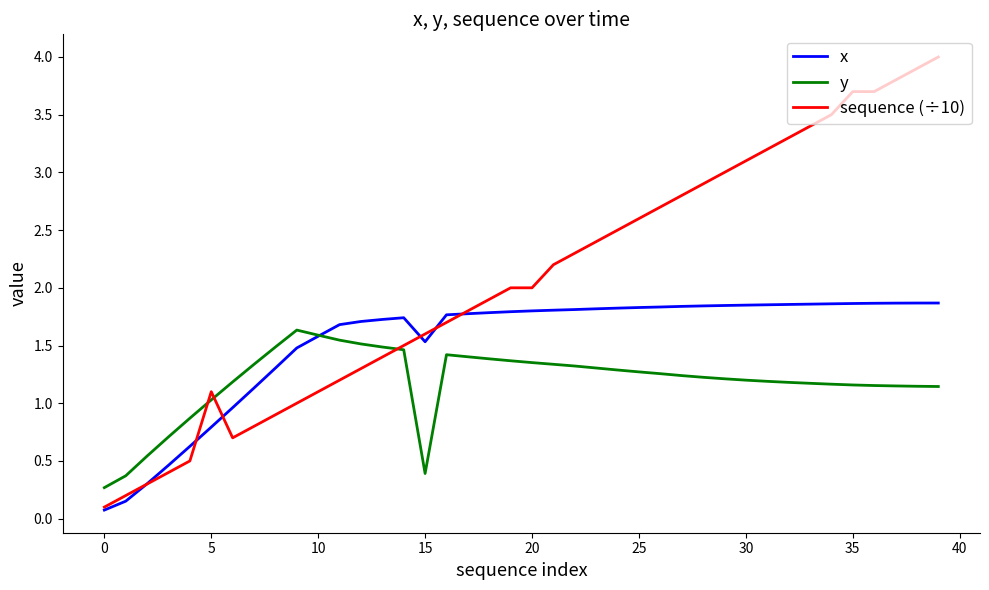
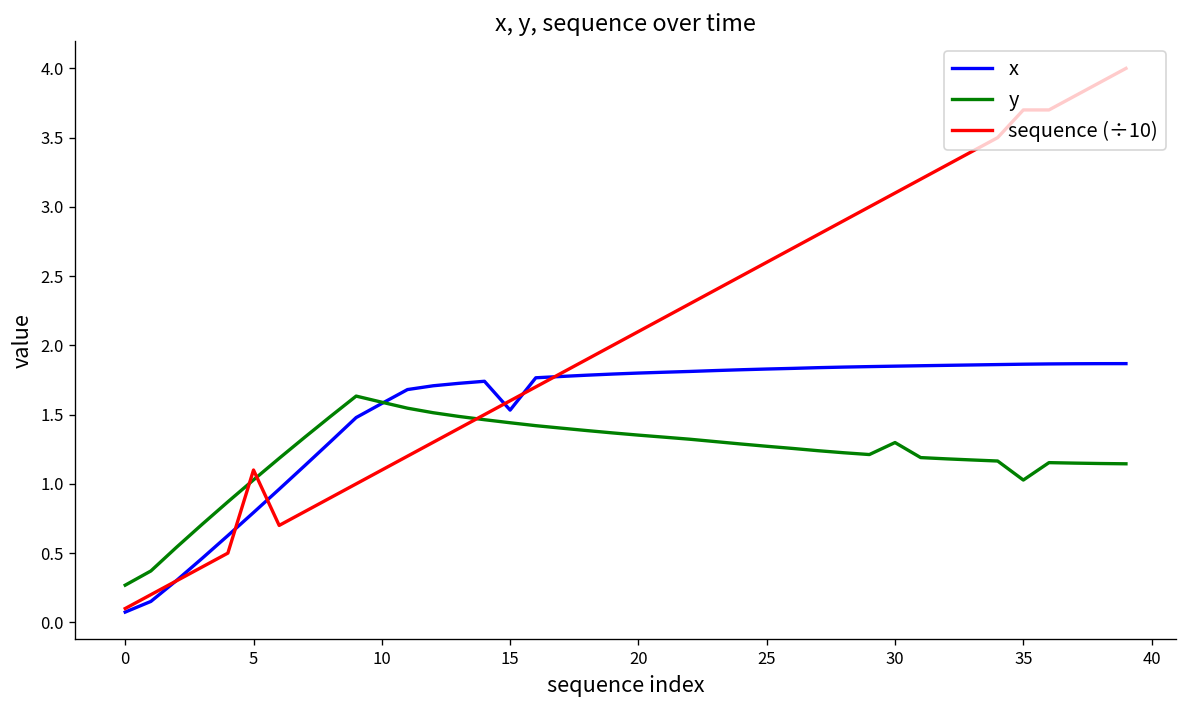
  {
    "x": {
      "0": 0.07,
      "5": 0.79,
      "15": 1.53,
      "20": 1.80,
      "25": 1.83,
      "30": 1.85,
      "35": 1.86
    },
    "y": {
      "0": 0.27,
      "5": 1.03,
-     "15": 0.39,
+     "15": 1.44,
      "20": 1.35,
      "25": 1.27,
-     "30": 1.20,
-     "35": 1.16
+     "30": 1.30,
+     "35": 1.03
    },
    "sequence (÷10)": {
      "0": 0.10,
      "5": 1.10,
      "10": 1.10,
      "15": 1.60,
-     "20": 2.00,
+     "20": 2.10,
      "25": 2.60,
      "30": 3.10
    }
  }
